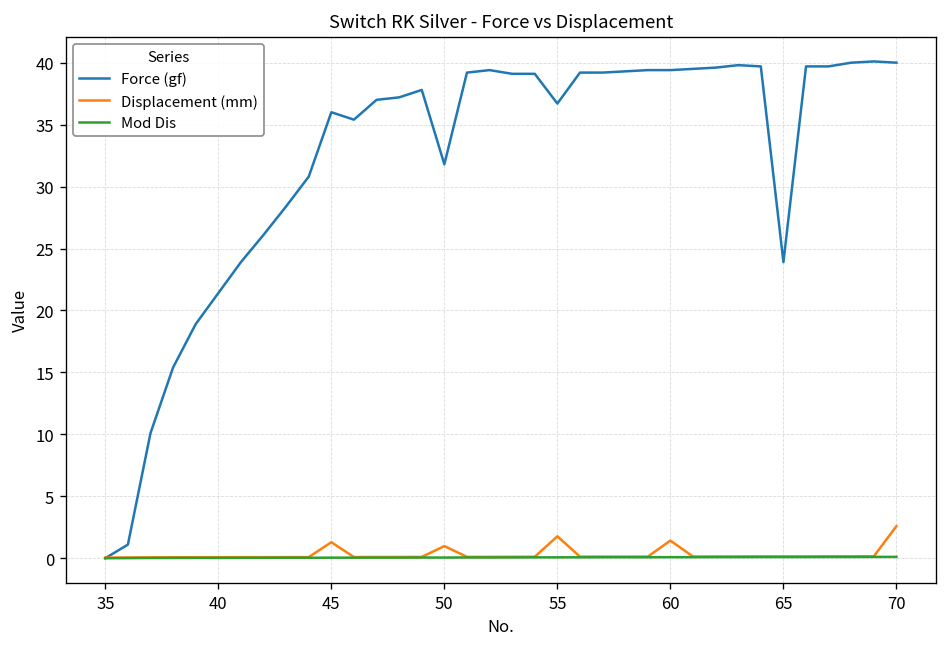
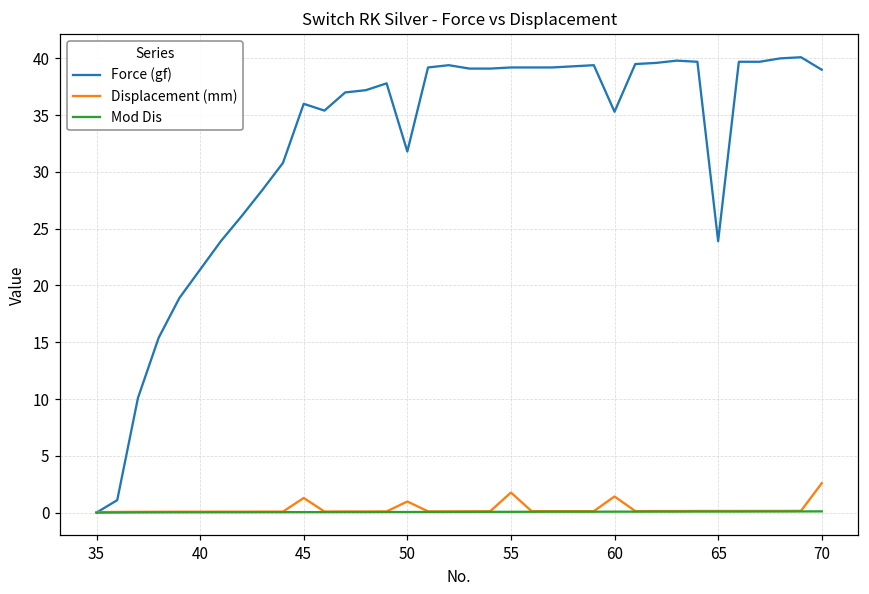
  {
    "Force (gf)": {
      "40": 21.4,
      "45": 36.0,
      "50": 31.8,
-     "55": 36.7,
-     "60": 39.4,
+     "55": 39.2,
+     "60": 35.3,
      "65": 23.9,
-     "70": 40
+     "70": 39
    },
    "Displacement (mm)": {
      "45": 1.3,
      "50": 1.0,
      "55": 1.8,
      "60": 1.4,
      "70": 2.6
    },
    "Mod Dis": {
      "45": 0.0,
      "50": 0.1,
      "55": 0.1,
      "60": 0.1,
      "70": 0.1
    }
  }
